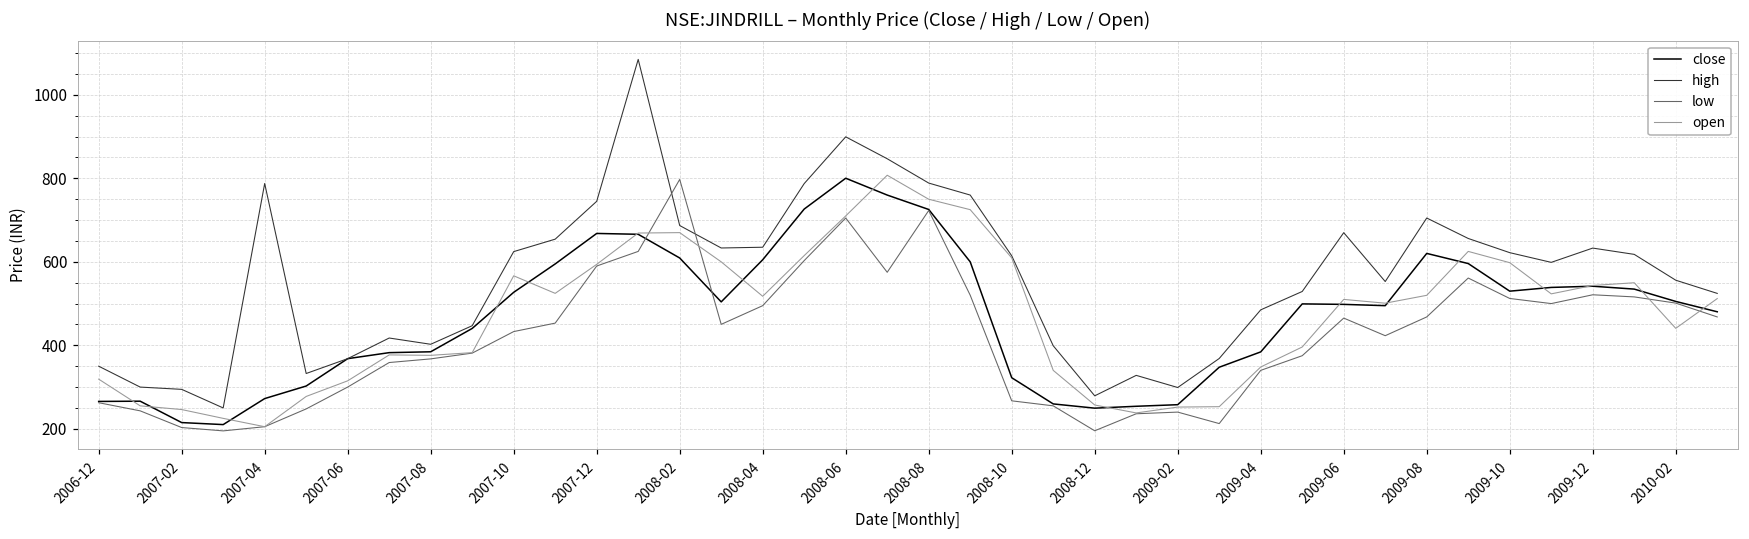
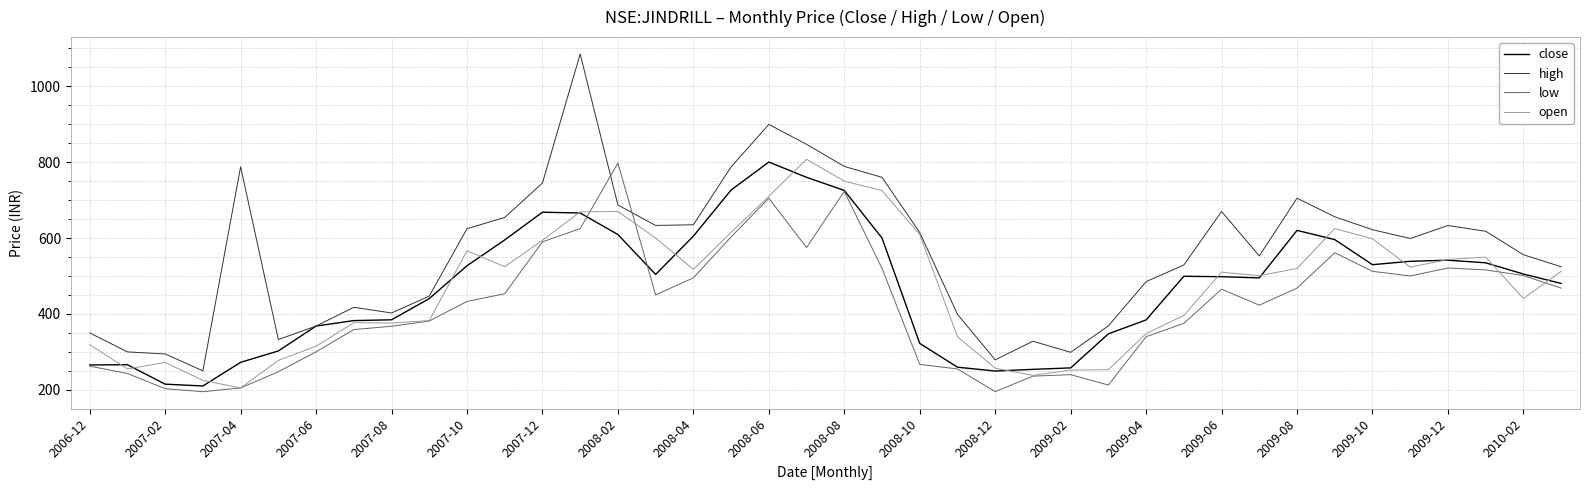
  {
    "close": {
      "2007-02": 210,
      "2007-04": 270,
      "2007-08": 380,
      "2007-10": 530,
      "2007-12": 670,
      "2008-02": 610,
      "2008-04": 610,
      "2008-06": 800,
      "2008-10": 320,
      "2008-12": 250,
      "2009-04": 380,
      "2009-06": 500,
      "2009-08": 620,
      "2009-10": 530
    },
    "high": {
      "2006-12": 350,
      "2007-02": 290,
      "2007-04": 790,
      "2007-08": 400,
      "2007-10": 620,
      "2007-12": 750,
      "2008-02": 690,
      "2008-04": 640,
      "2008-06": 900,
      "2008-08": 790,
      "2008-12": 280,
      "2009-02": 300,
      "2009-04": 490,
      "2009-06": 670,
      "2009-08": 710,
      "2009-10": 620,
      "2009-12": 630,
      "2010-02": 560
    },
    "low": {
      "2007-02": 200,
      "2007-06": 300,
      "2007-08": 370,
      "2007-10": 430,
      "2008-02": 800,
      "2008-04": 500,
      "2008-10": 270,
      "2008-12": 200,
      "2009-02": 240,
      "2009-04": 340,
      "2009-06": 470,
      "2009-08": 470,
      "2009-10": 510,
      "2009-12": 520
    },
    "open": {
      "2006-12": 320,
-     "2007-02": 250,
+     "2007-02": 270,
      "2007-06": 310,
      "2007-08": 380,
      "2007-10": 570,
      "2008-02": 670,
      "2008-04": 520,
      "2008-08": 750,
      "2008-12": 260,
      "2009-04": 350,
      "2009-06": 510,
      "2009-08": 520,
      "2009-10": 600,
      "2010-02": 440
    }
  }
